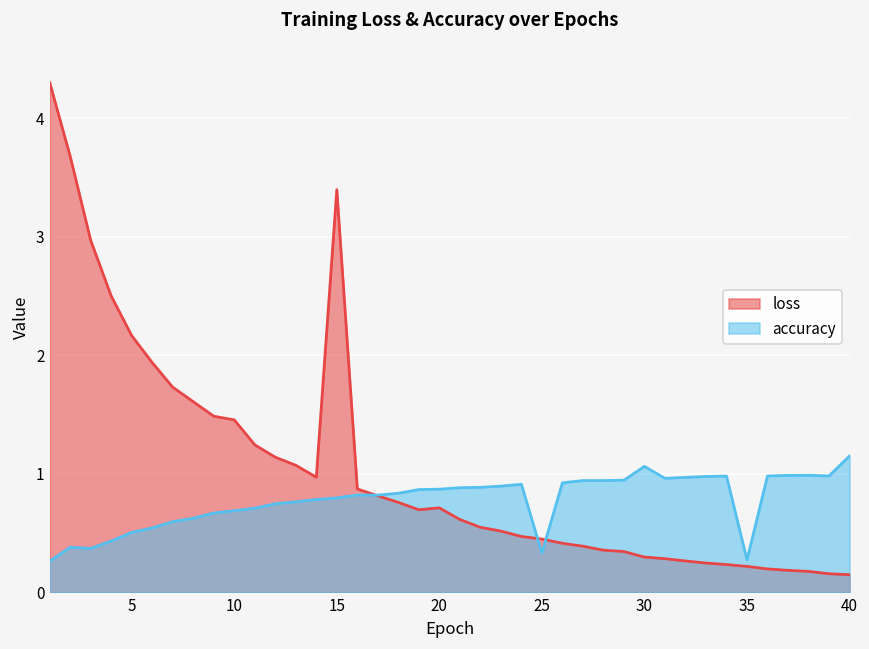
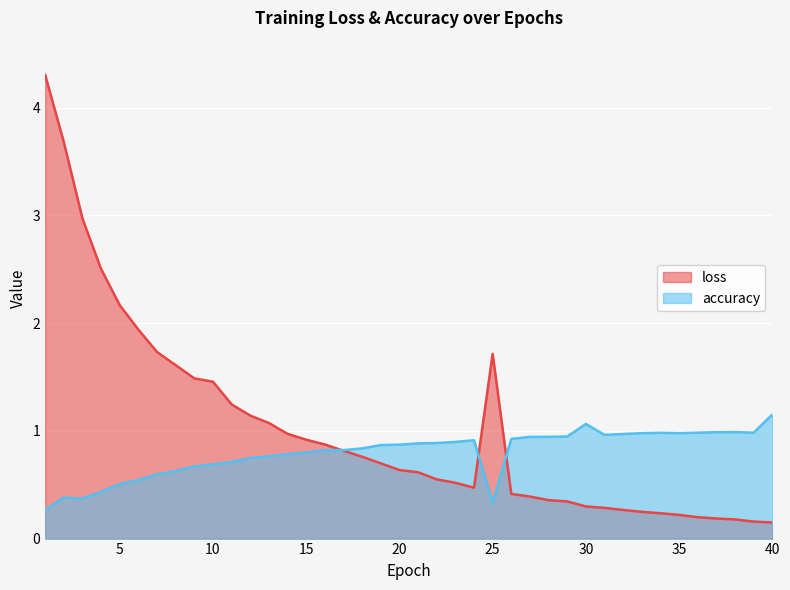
  {
    "loss": {
      "5": 2.17,
      "10": 1.46,
-     "15": 3.40,
-     "20": 0.71,
-     "25": 0.45,
+     "15": 0.92,
+     "20": 0.64,
+     "25": 1.72,
      "30": 0.30,
      "35": 0.22,
      "40": 0.15
    },
    "accuracy": {
      "5": 0.51,
      "10": 0.69,
      "15": 0.80,
      "20": 0.87,
      "25": 0.33,
      "30": 1.06,
-     "35": 0.28,
+     "35": 0.98,
      "40": 1.15
    }
  }
